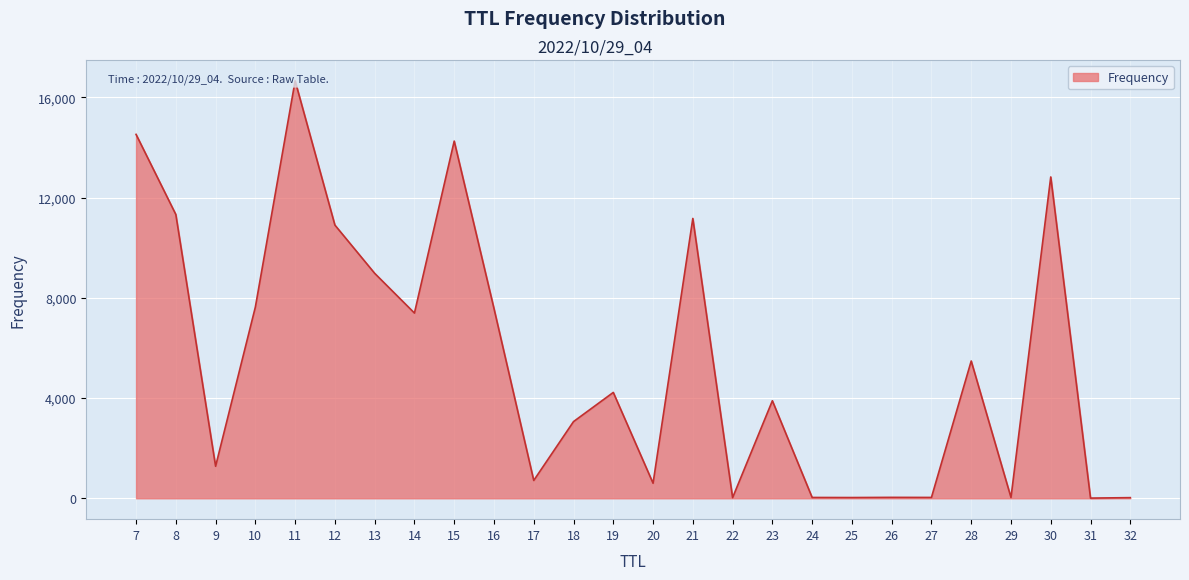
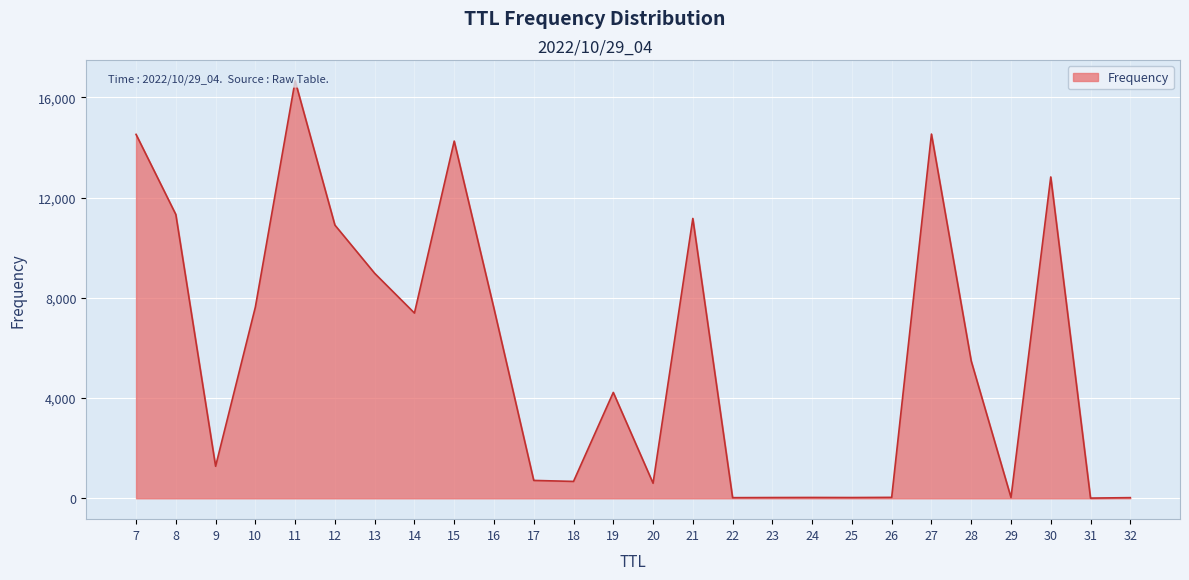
  {
    "7": "14,500",
    "8": "11,300",
    "9": "1,300",
    "10": "7,600",
    "12": "10,900",
    "13": "9,000",
    "14": "7,400",
    "15": "14,300",
    "16": "7,600",
    "17": "700",
-   "18": "3,100",
+   "18": "700",
    "19": "4,200",
    "20": "600",
    "21": "11,200",
    "22": "0",
-   "23": "3,900",
+   "23": "0",
    "24": "0",
    "25": "0",
    "26": "0",
-   "27": "0",
+   "27": "14,500",
    "28": "5,500",
    "29": "0",
    "30": "12,800",
    "31": "0",
    "32": "0"
  }
